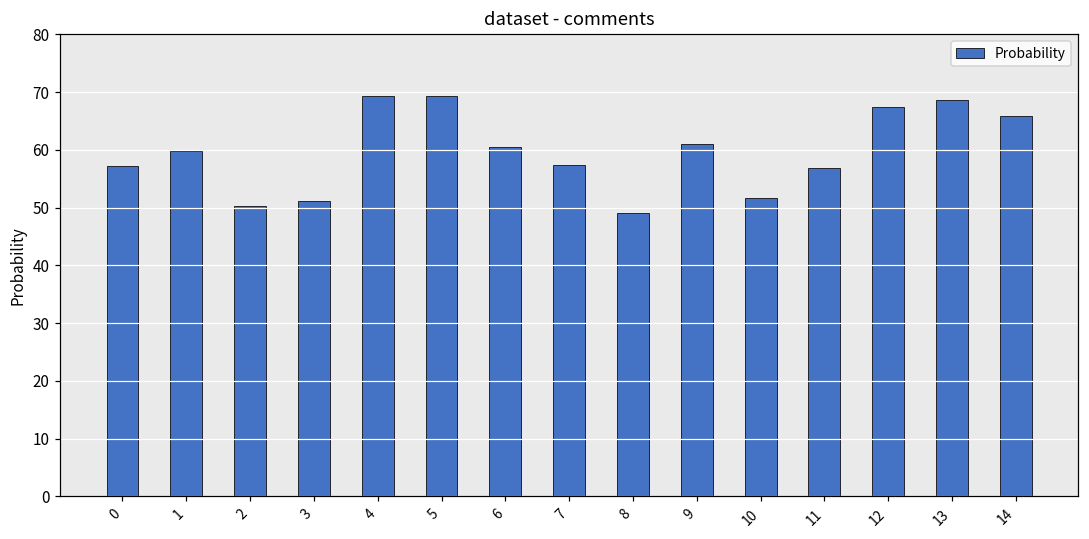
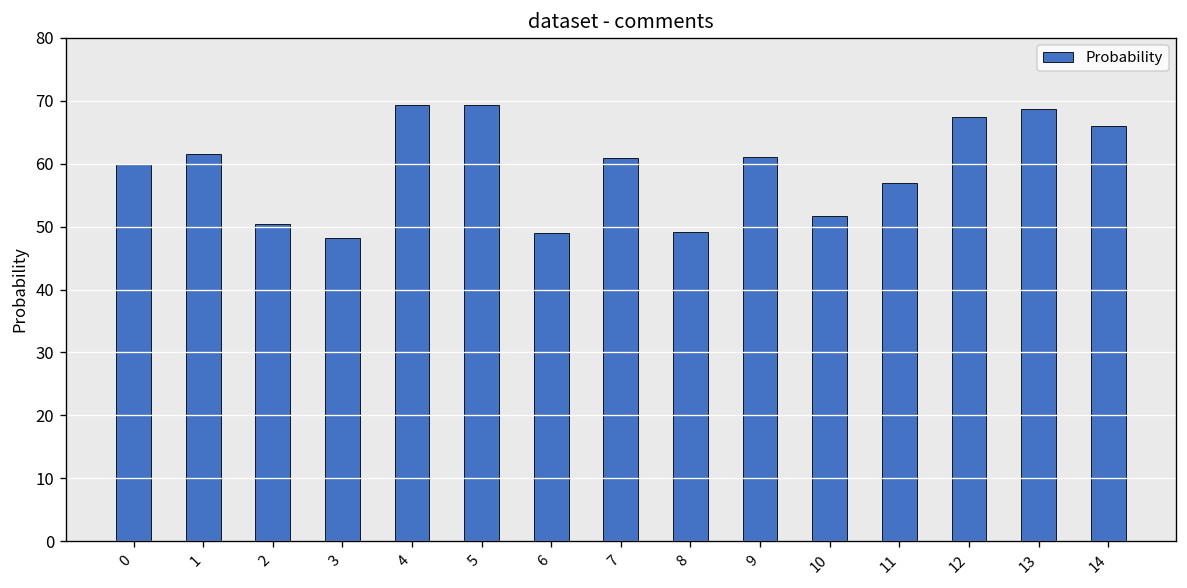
  {
-   "0": 57,
-   "1": 60,
+   "0": 60,
+   "1": 61,
    "2": 50,
-   "3": 51,
+   "3": 48,
    "4": 69,
    "5": 69,
-   "6": 61,
-   "7": 57,
+   "6": 49,
+   "7": 61,
    "8": 49,
    "9": 61,
    "10": 52,
    "11": 57,
    "12": 67,
    "13": 69,
    "14": 66
  }
